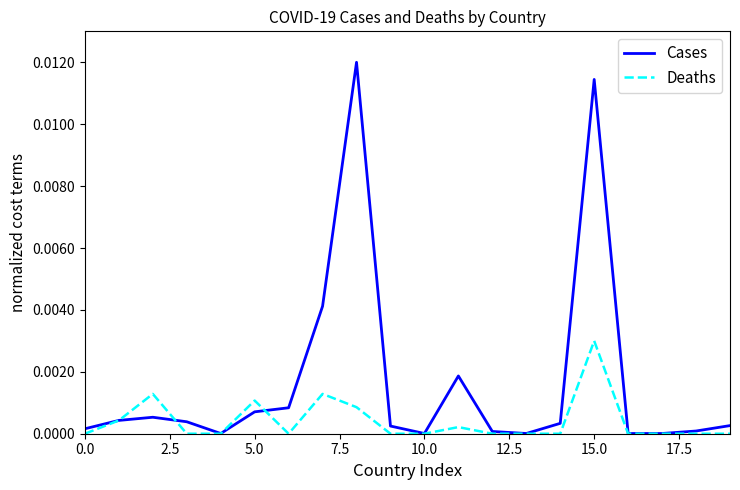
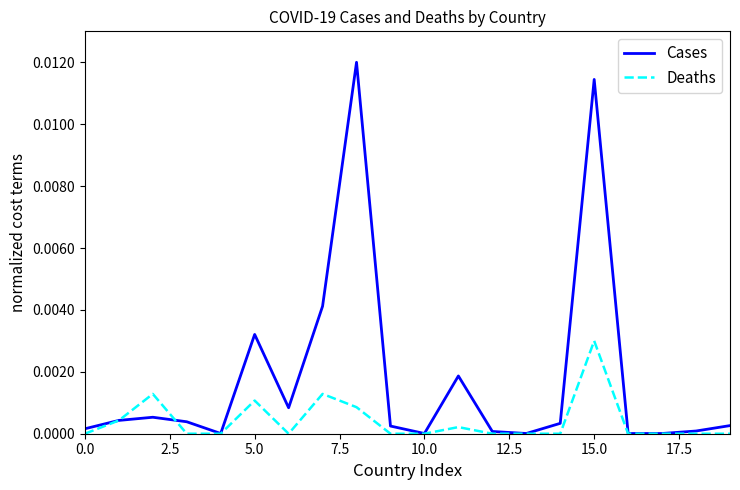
  {
    "Cases": {
      "0.0": 0.0002,
-     "5.0": 0.0007,
+     "5.0": 0.0032,
      "15.0": 0.0114
    },
    "Deaths": {
      "0.0": 0.0000,
      "5.0": 0.0011,
      "15.0": 0.0030
    }
  }
